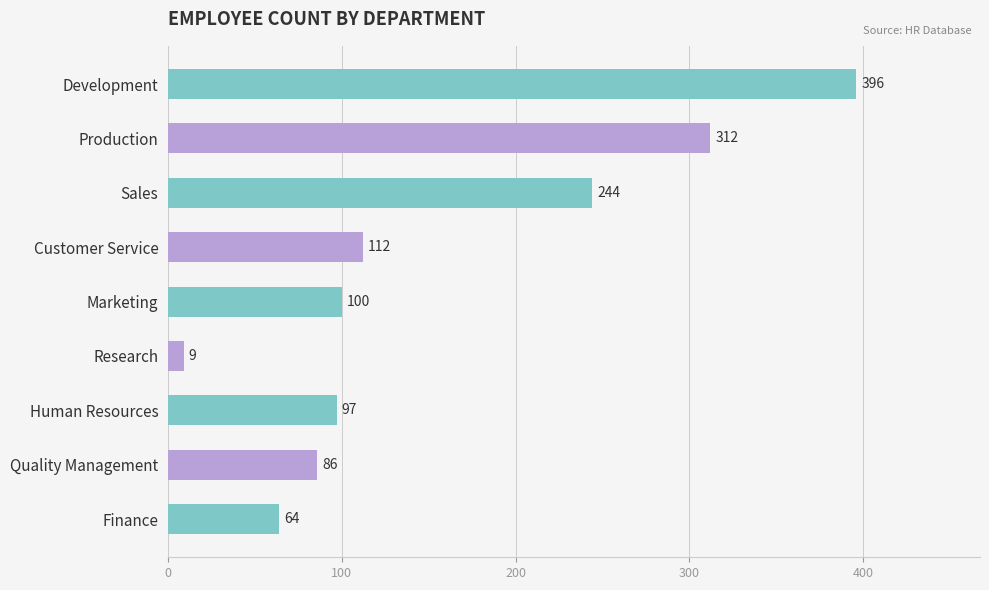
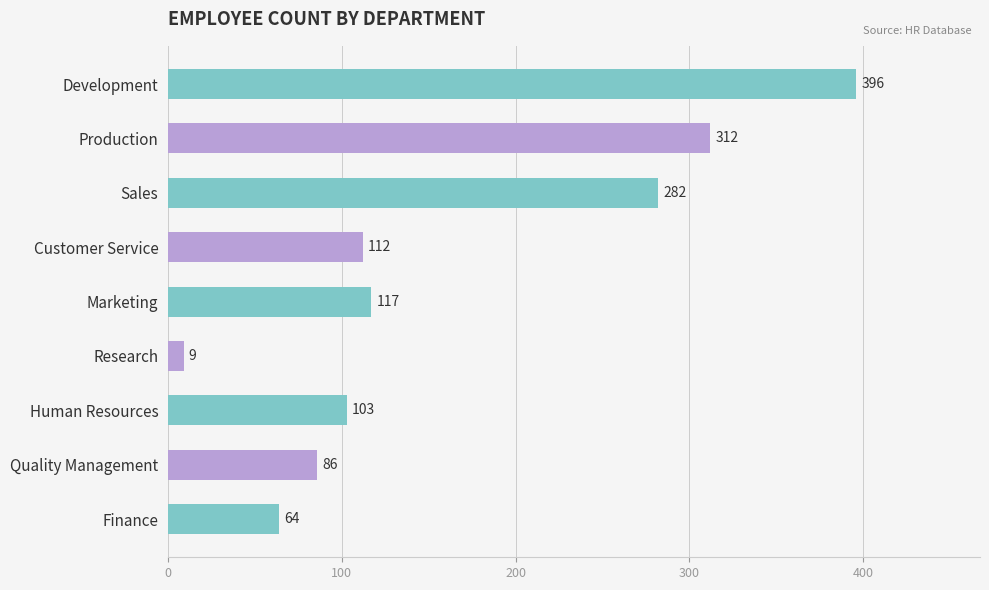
  {
    "Development": 396,
    "Production": 312,
-   "Sales": 244,
+   "Sales": 282,
    "Customer Service": 112,
-   "Marketing": 100,
+   "Marketing": 117,
    "Research": 9,
-   "Human Resources": 97,
+   "Human Resources": 103,
    "Quality Management": 86,
    "Finance": 64
  }
